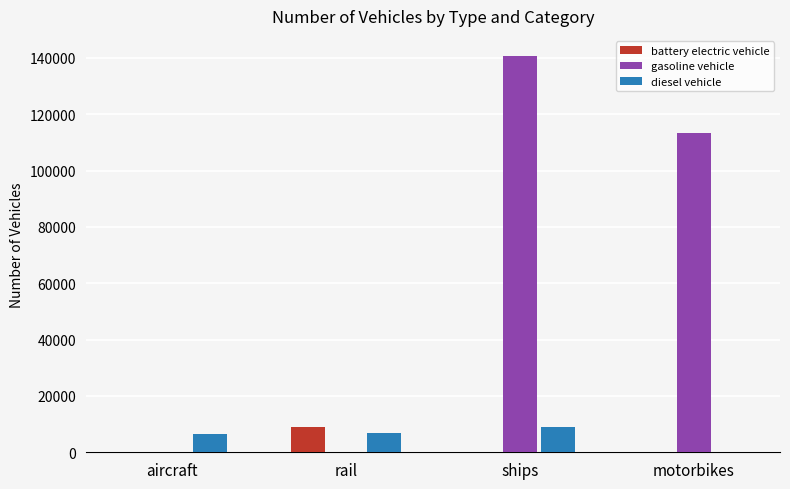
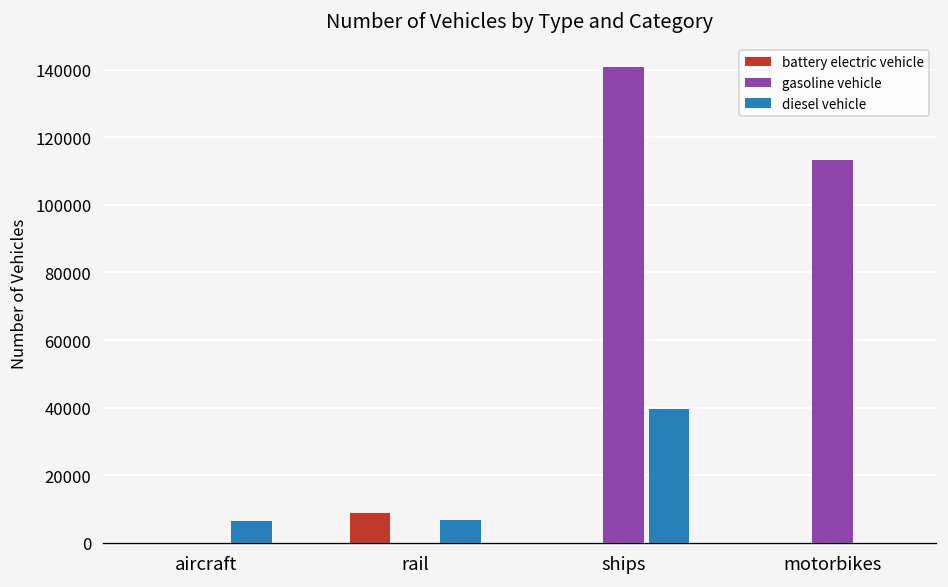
  {
    "battery electric vehicle": {
      "aircraft": 0,
      "rail": 9000,
      "ships": 0,
      "motorbikes": 0
    },
    "gasoline vehicle": {
      "aircraft": 0,
      "rail": 0,
      "ships": 141000,
      "motorbikes": 113000
    },
    "diesel vehicle": {
      "aircraft": 6000,
      "rail": 7000,
-     "ships": 9000,
+     "ships": 40000,
      "motorbikes": 0
    }
  }
